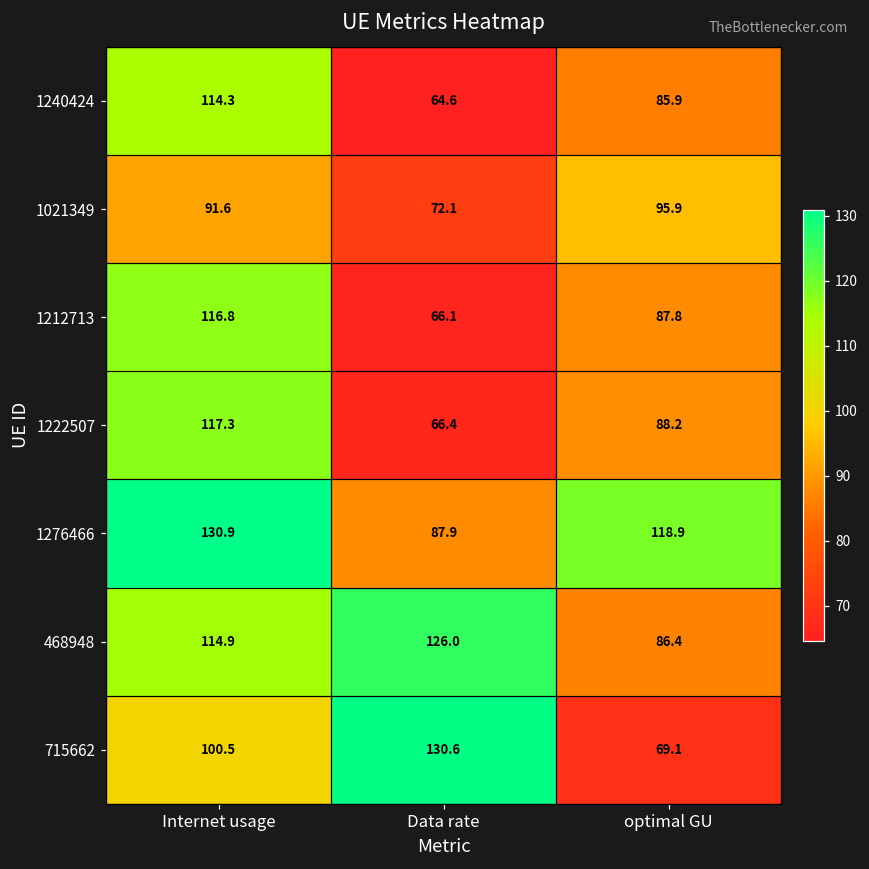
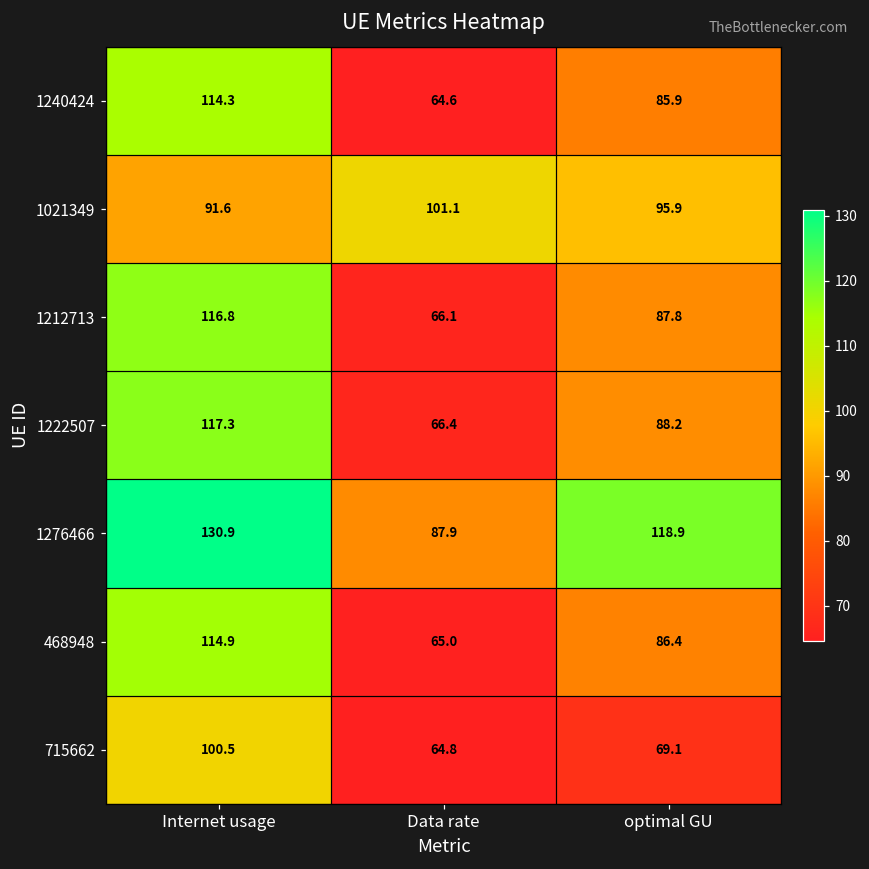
  {
    "1240424": {
      "Internet usage": 114.3,
      "Data rate": 64.6,
      "optimal GU": 85.9
    },
    "1021349": {
      "Internet usage": 91.6,
-     "Data rate": 72.1,
+     "Data rate": 101.1,
      "optimal GU": 95.9
    },
    "1212713": {
      "Internet usage": 116.8,
      "Data rate": 66.1,
      "optimal GU": 87.8
    },
    "1222507": {
      "Internet usage": 117.3,
      "Data rate": 66.4,
      "optimal GU": 88.2
    },
    "1276466": {
      "Internet usage": 130.9,
      "Data rate": 87.9,
      "optimal GU": 118.9
    },
    "468948": {
      "Internet usage": 114.9,
-     "Data rate": 126.0,
+     "Data rate": 65.0,
      "optimal GU": 86.4
    },
    "715662": {
      "Internet usage": 100.5,
-     "Data rate": 130.6,
+     "Data rate": 64.8,
      "optimal GU": 69.1
    }
  }
